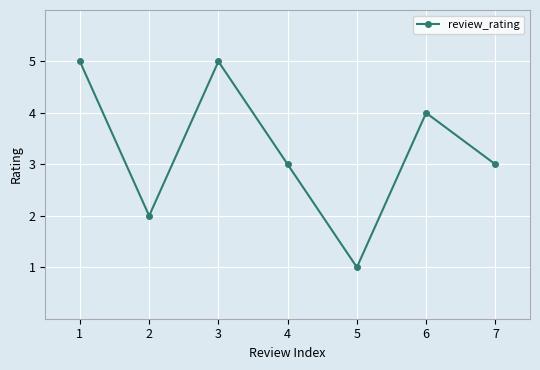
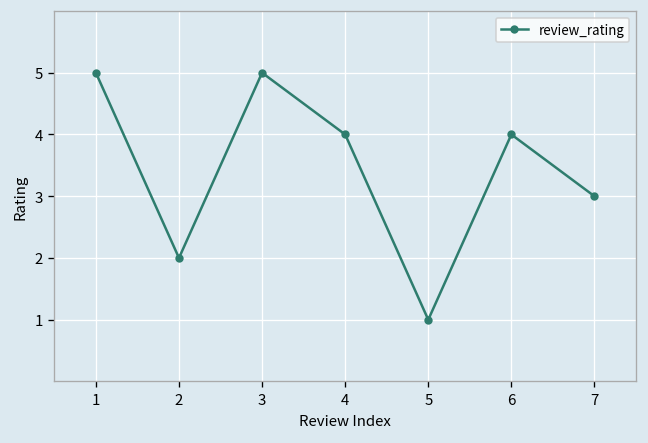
  {
    "1": 5,
    "2": 2,
    "3": 5,
-   "4": 3,
+   "4": 4,
    "5": 1,
    "6": 4,
    "7": 3
  }
